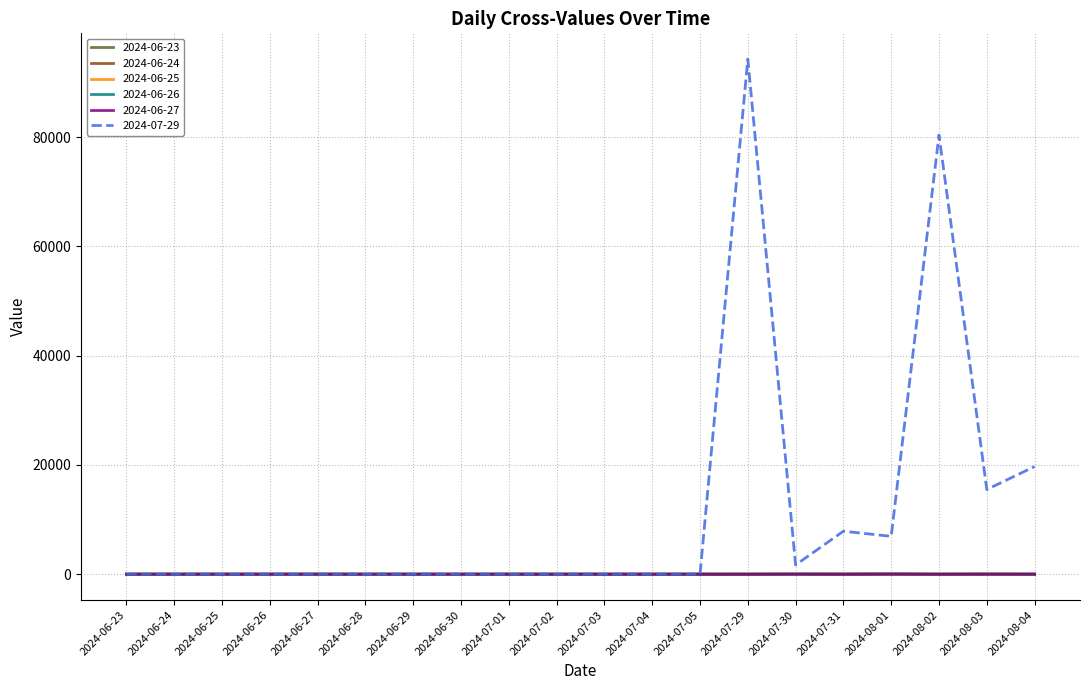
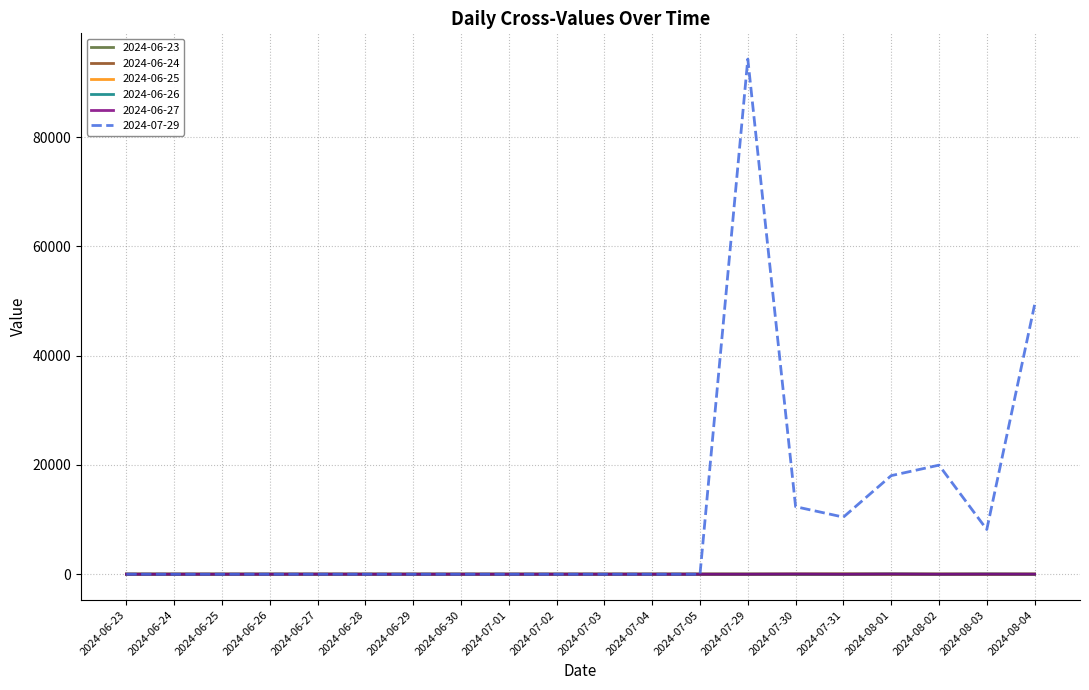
  {
    "2024-06-27": {
      "2024-07-29": 0,
      "2024-07-30": 0,
      "2024-07-31": 0,
      "2024-08-01": 0,
      "2024-08-02": 0,
      "2024-08-03": 0,
      "2024-08-04": 0
    },
    "2024-07-29": {
      "2024-07-29": 94000,
-     "2024-07-30": 2000,
-     "2024-07-31": 8000,
-     "2024-08-01": 7000,
-     "2024-08-02": 80000,
-     "2024-08-03": 15000,
-     "2024-08-04": 20000
+     "2024-07-30": 12000,
+     "2024-07-31": 10000,
+     "2024-08-01": 18000,
+     "2024-08-02": 20000,
+     "2024-08-03": 8000,
+     "2024-08-04": 49000
    }
  }
